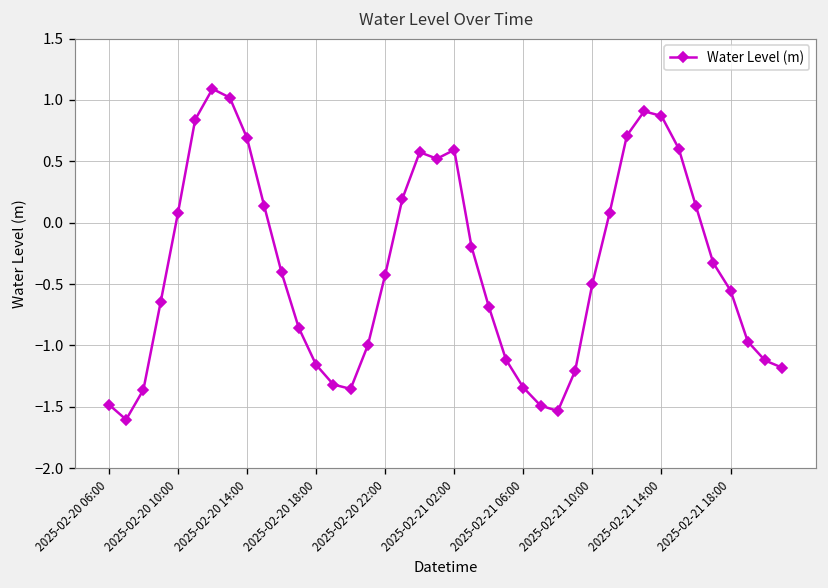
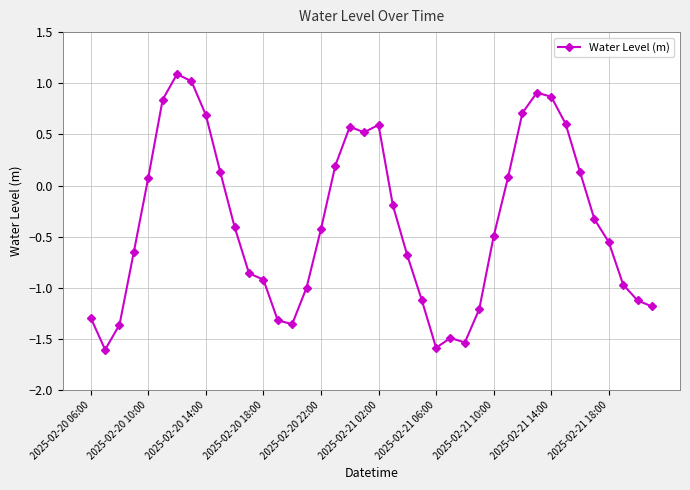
  {
-   "2025-02-20 06:00": -1.48,
+   "2025-02-20 06:00": -1.29,
    "2025-02-20 10:00": 0.08,
    "2025-02-20 14:00": 0.69,
-   "2025-02-20 18:00": -1.16,
+   "2025-02-20 18:00": -0.92,
    "2025-02-20 22:00": -0.43,
    "2025-02-21 02:00": 0.59,
-   "2025-02-21 06:00": -1.34,
+   "2025-02-21 06:00": -1.59,
    "2025-02-21 10:00": -0.50,
    "2025-02-21 14:00": 0.87,
    "2025-02-21 18:00": -0.55
  }
